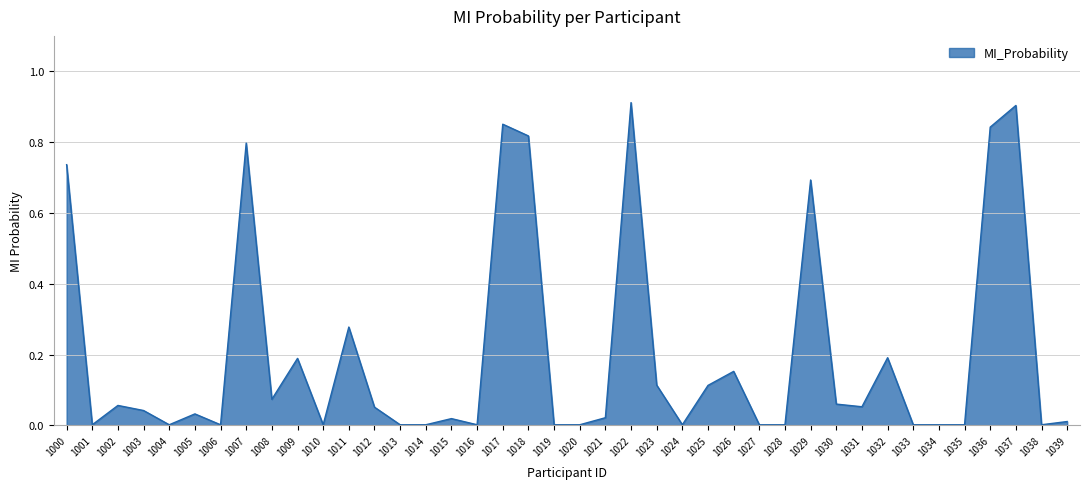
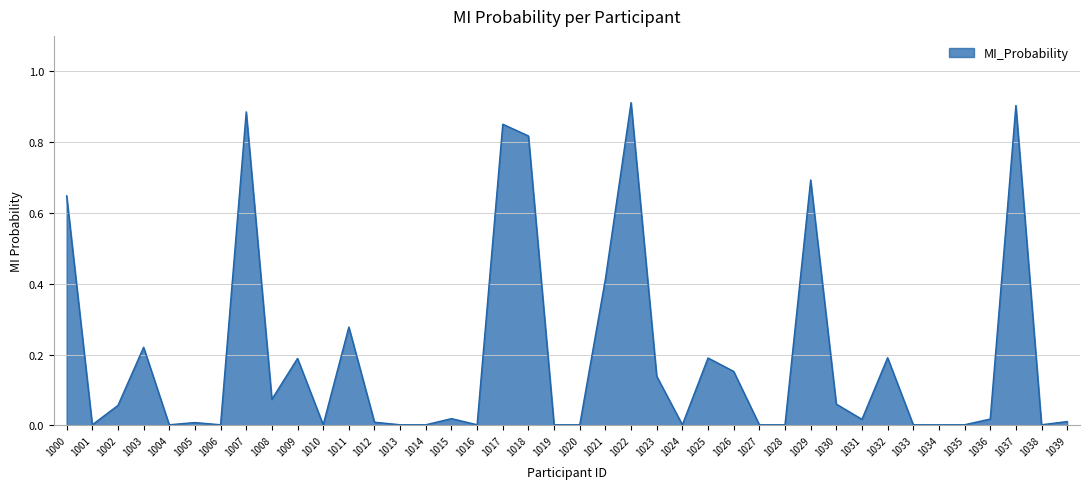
  {
-   "1000": 0.74,
+   "1000": 0.65,
    "1001": 0.00,
    "1002": 0.06,
-   "1003": 0.04,
+   "1003": 0.22,
    "1004": 0.00,
-   "1005": 0.03,
+   "1005": 0.01,
    "1006": 0.00,
-   "1007": 0.80,
+   "1007": 0.89,
    "1008": 0.07,
    "1009": 0.19,
    "1010": 0.00,
    "1011": 0.28,
-   "1012": 0.05,
+   "1012": 0.01,
    "1013": 0.00,
    "1014": 0.00,
    "1015": 0.02,
    "1016": 0.00,
    "1017": 0.85,
    "1018": 0.82,
    "1019": 0.00,
    "1020": 0.00,
-   "1021": 0.02,
+   "1021": 0.41,
    "1022": 0.91,
-   "1023": 0.11,
+   "1023": 0.14,
    "1024": 0.00,
-   "1025": 0.11,
+   "1025": 0.19,
    "1026": 0.15,
    "1027": 0.00,
    "1028": 0.00,
    "1029": 0.69,
    "1030": 0.06,
-   "1031": 0.05,
+   "1031": 0.02,
    "1032": 0.19,
    "1033": 0.00,
    "1034": 0.00,
    "1035": 0.00,
-   "1036": 0.84,
+   "1036": 0.02,
    "1037": 0.90,
    "1038": 0.00,
    "1039": 0.01
  }
